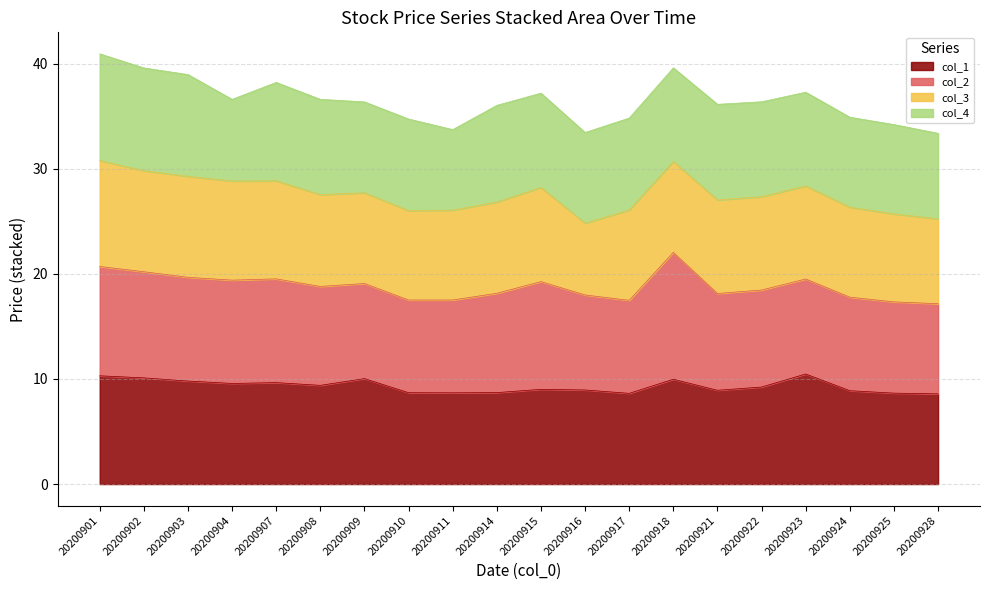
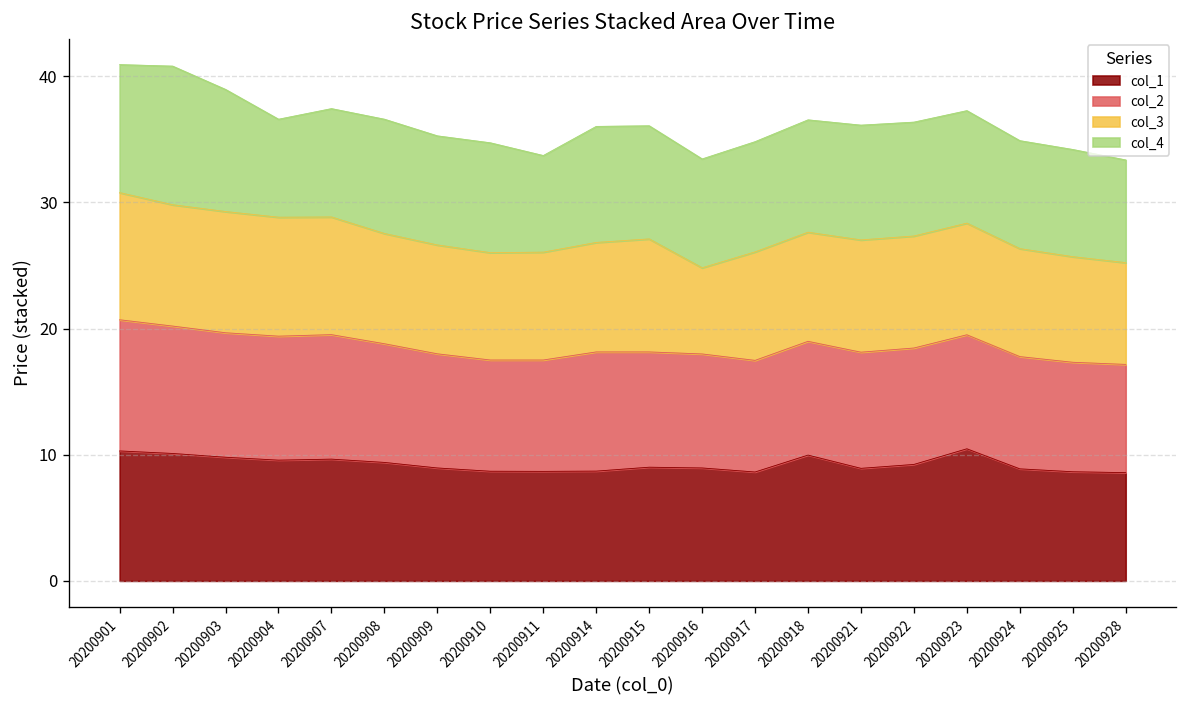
  {
    "col_1": {
      "20200901": 10.3,
      "20200902": 10.1,
      "20200903": 9.8,
      "20200904": 9.6,
      "20200907": 9.7,
      "20200908": 9.4,
-     "20200909": 10.0,
+     "20200909": 9.0,
      "20200910": 8.7,
      "20200911": 8.7,
      "20200914": 8.7,
      "20200915": 9.0,
      "20200916": 9.0,
      "20200917": 8.6,
      "20200918": 10.0,
      "20200921": 8.9,
      "20200922": 9.2,
      "20200923": 10.5,
      "20200924": 8.9,
      "20200925": 8.7,
      "20200928": 8.6
    },
    "col_2": {
      "20200901": 10.4,
      "20200902": 10.1,
      "20200903": 9.9,
      "20200904": 9.8,
      "20200907": 9.9,
      "20200908": 9.4,
      "20200909": 9.1,
      "20200910": 8.8,
      "20200911": 8.8,
      "20200914": 9.5,
-     "20200915": 10.2,
+     "20200915": 9.1,
      "20200916": 9.0,
      "20200917": 8.9,
-     "20200918": 12.1,
+     "20200918": 9.0,
      "20200921": 9.2,
      "20200922": 9.2,
      "20200923": 9.0,
      "20200924": 8.9,
      "20200925": 8.7,
      "20200928": 8.6
    },
    "col_3": {
      "20200901": 10.1,
      "20200902": 9.6,
      "20200903": 9.6,
      "20200904": 9.4,
      "20200907": 9.3,
      "20200908": 8.7,
      "20200909": 8.6,
      "20200910": 8.5,
      "20200911": 8.6,
      "20200914": 8.7,
      "20200915": 9.0,
      "20200916": 6.8,
      "20200917": 8.6,
      "20200918": 8.6,
      "20200921": 8.9,
      "20200922": 8.9,
      "20200923": 8.9,
      "20200924": 8.6,
      "20200925": 8.4,
      "20200928": 8.1
    },
    "col_4": {
      "20200901": 10.1,
-     "20200902": 9.8,
+     "20200902": 11.0,
      "20200903": 9.7,
      "20200904": 7.8,
-     "20200907": 9.4,
+     "20200907": 8.6,
      "20200908": 9.1,
      "20200909": 8.6,
      "20200910": 8.7,
      "20200911": 7.7,
      "20200914": 9.2,
      "20200915": 9.0,
      "20200916": 8.6,
      "20200917": 8.7,
      "20200918": 8.9,
      "20200921": 9.1,
      "20200922": 9.0,
      "20200923": 8.9,
      "20200924": 8.6,
      "20200925": 8.5,
      "20200928": 8.1
    }
  }
